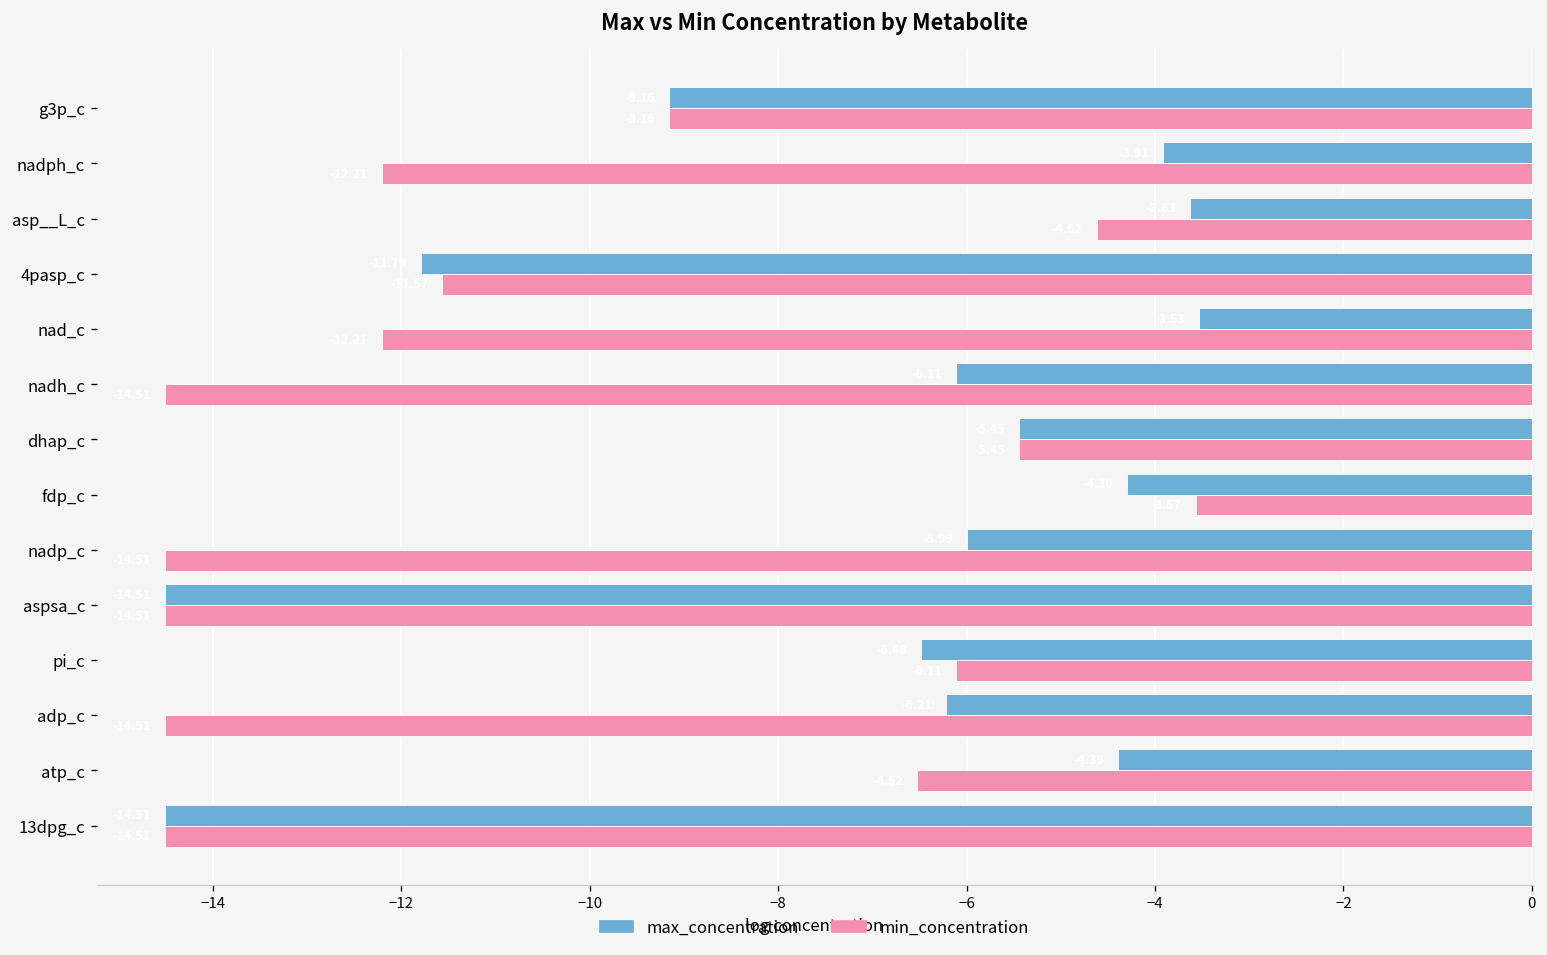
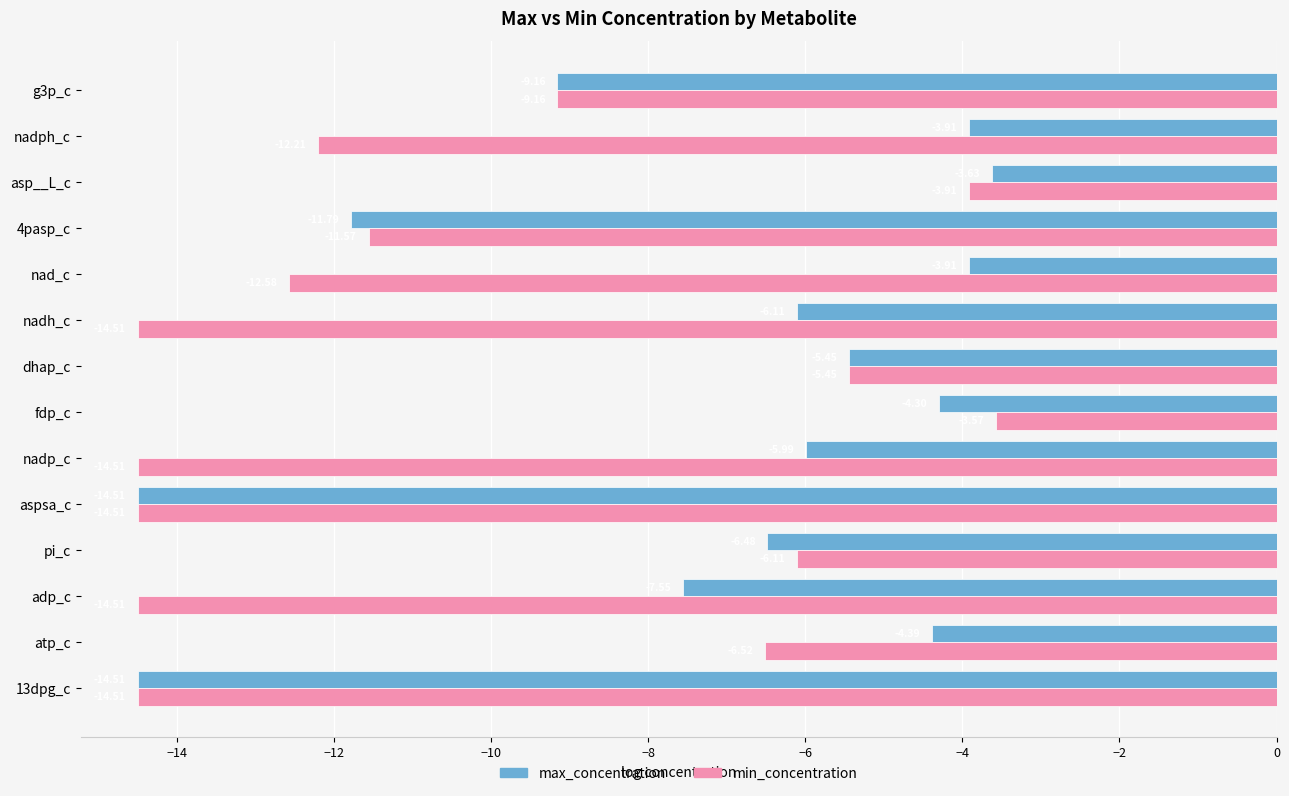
  {
    "max_concentration": {
      "g3p_c": -9.2,
      "nadph_c": -3.9,
      "asp__L_c": -3.6,
      "4pasp_c": -11.8,
-     "nad_c": -3.5,
+     "nad_c": -3.9,
      "nadh_c": -6.1,
      "dhap_c": -5.4,
      "fdp_c": -4.3,
      "nadp_c": -6.0,
      "aspsa_c": -14.5,
      "pi_c": -6.5,
-     "adp_c": -6.2,
+     "adp_c": -7.6,
      "atp_c": -4.4,
      "13dpg_c": -14.5
    },
    "min_concentration": {
      "g3p_c": -9.2,
      "nadph_c": -12.2,
-     "asp__L_c": -4.6,
+     "asp__L_c": -3.9,
      "4pasp_c": -11.6,
-     "nad_c": -12.2,
+     "nad_c": -12.6,
      "nadh_c": -14.5,
      "dhap_c": -5.4,
      "fdp_c": -3.6,
      "nadp_c": -14.5,
      "aspsa_c": -14.5,
      "pi_c": -6.1,
      "adp_c": -14.5,
      "atp_c": -6.5,
      "13dpg_c": -14.5
    }
  }
